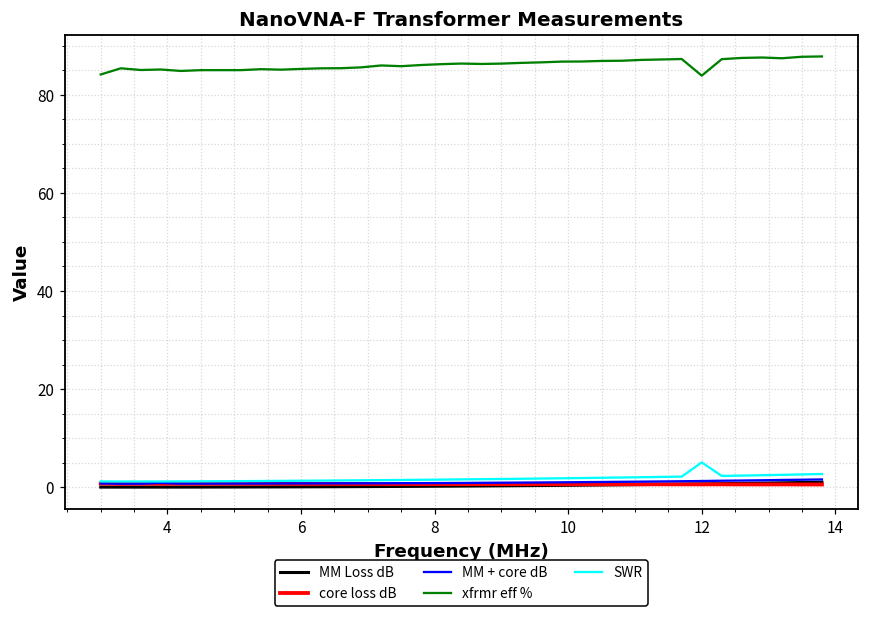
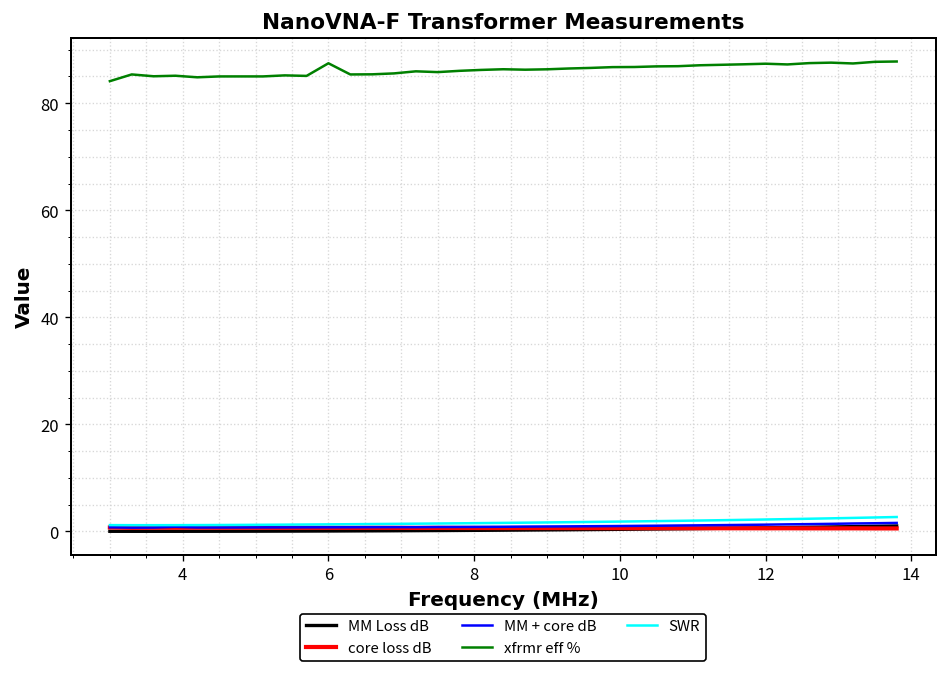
  {
    "MM Loss dB": {
      "6": 0
    },
    "MM + core dB": {
      "12": 1
    },
    "xfrmr eff %": {
-     "6": 85,
-     "12": 84
+     "6": 87,
+     "12": 87
    },
    "SWR": {
-     "12": 5
+     "12": 2
    }
  }
